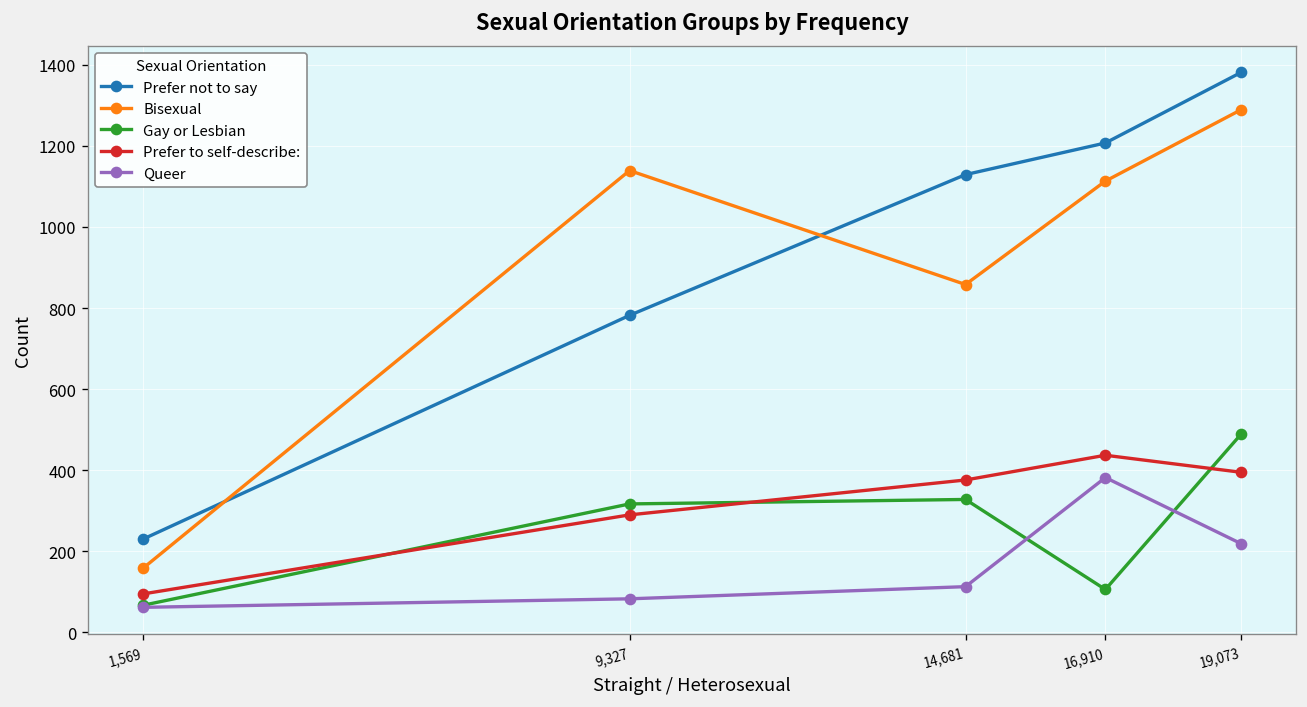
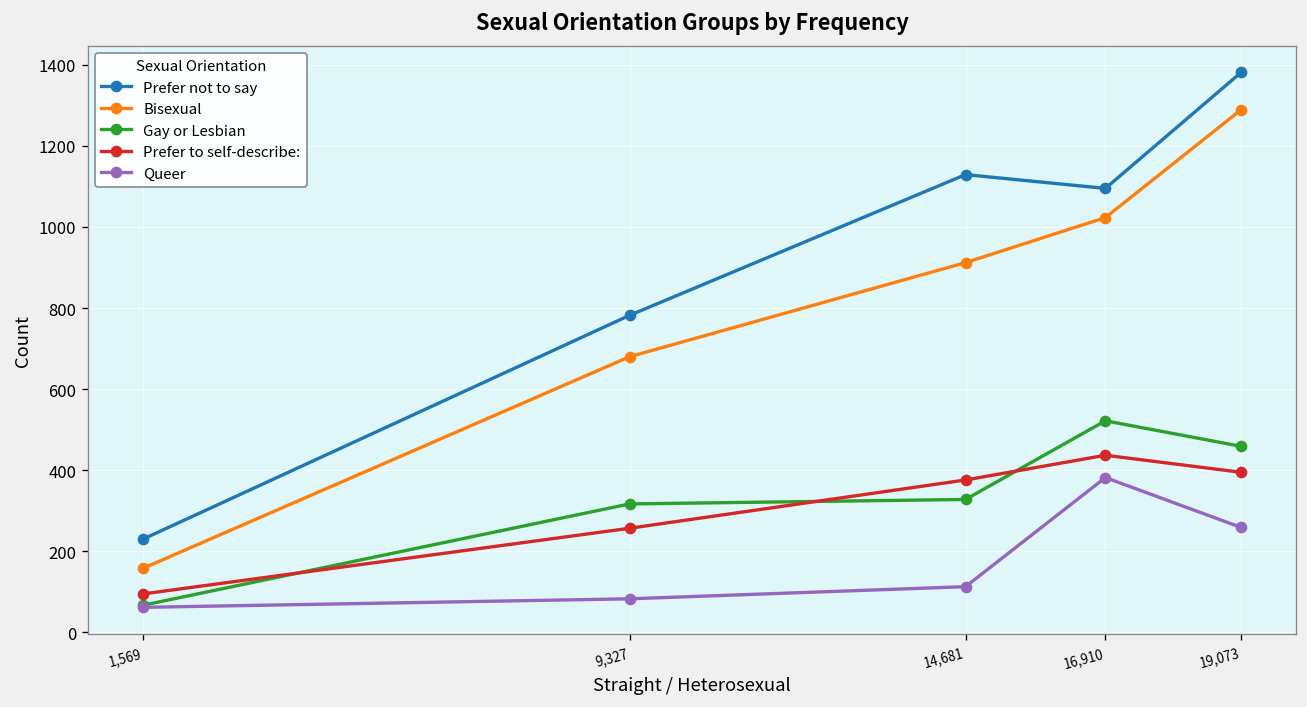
  {
    "Prefer not to say": {
      "1,569": 230,
      "9,327": 780,
      "14,681": 1130,
-     "16,910": 1210,
+     "16,910": 1100,
      "19,073": 1380
    },
    "Bisexual": {
      "1,569": 160,
-     "9,327": 1140,
-     "14,681": 860,
-     "16,910": 1110,
+     "9,327": 680,
+     "14,681": 910,
+     "16,910": 1020,
      "19,073": 1290
    },
    "Gay or Lesbian": {
      "9,327": 320,
      "14,681": 330,
-     "16,910": 110,
-     "19,073": 490
+     "16,910": 520,
+     "19,073": 460
    },
    "Prefer to self-describe:": {
      "1,569": 100,
-     "9,327": 290,
+     "9,327": 260,
      "14,681": 380,
      "16,910": 440,
      "19,073": 400
    },
    "Queer": {
      "9,327": 80,
      "14,681": 110,
      "16,910": 380,
-     "19,073": 220
+     "19,073": 260
    }
  }
